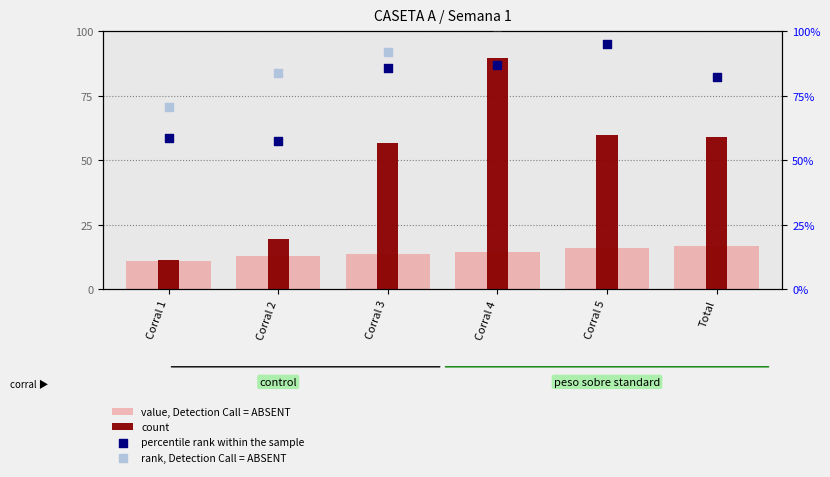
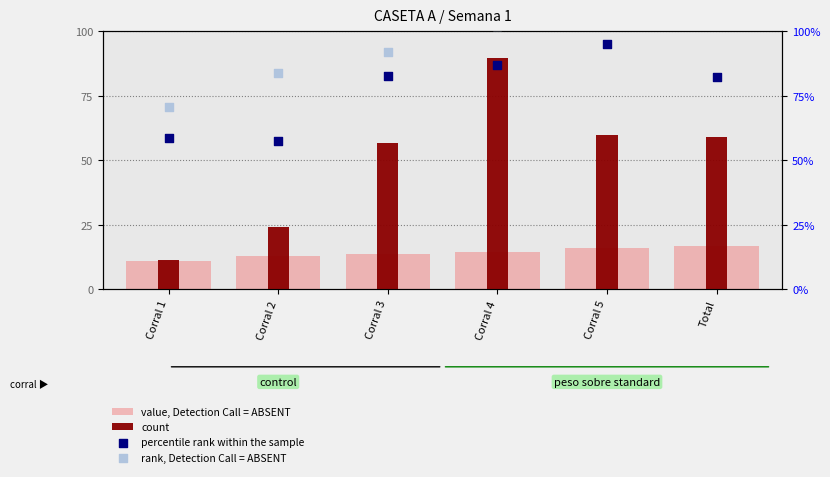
  {
    "value, Detection Call = ABSENT": {
      "Corral 1": "11"
    },
    "count": {
      "Corral 1": "11",
-     "Corral 2": "20",
+     "Corral 2": "24",
      "Corral 3": "57",
      "Corral 4": "90",
      "Corral 5": "60",
      "Total": "59"
    },
    "percentile rank within the sample": {
-     "Corral 3": "86%"
+     "Corral 3": "83%"
    }
  }
